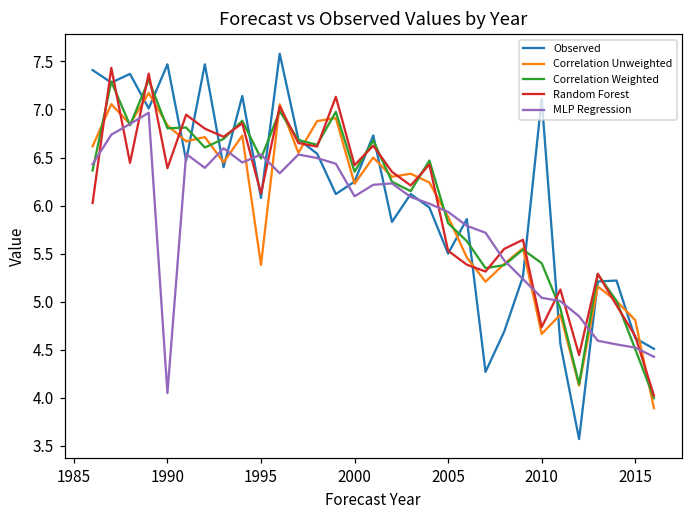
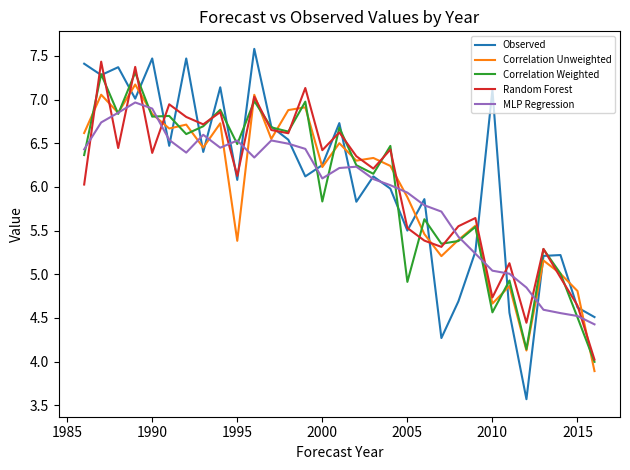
  {
    "Observed": {
      "1990": 7.5,
      "1995": 6.1,
      "2005": 5.5
    },
    "Correlation Unweighted": {
      "1990": 6.8,
      "1995": 5.4,
      "2005": 5.9,
      "2010": 4.7,
      "2015": 4.8
    },
    "Correlation Weighted": {
      "1990": 6.8,
      "1995": 6.5,
-     "2000": 6.4,
-     "2005": 5.8,
-     "2010": 5.4
+     "2000": 5.8,
+     "2005": 4.9,
+     "2010": 4.6
    },
    "Random Forest": {
      "1990": 6.4,
      "1995": 6.1,
      "2000": 6.4,
      "2005": 5.5,
      "2010": 4.7
    },
    "MLP Regression": {
-     "1990": 4.0,
+     "1990": 6.9,
      "1995": 6.5,
      "2000": 6.1,
      "2005": 5.9,
      "2010": 5.0
    }
  }
